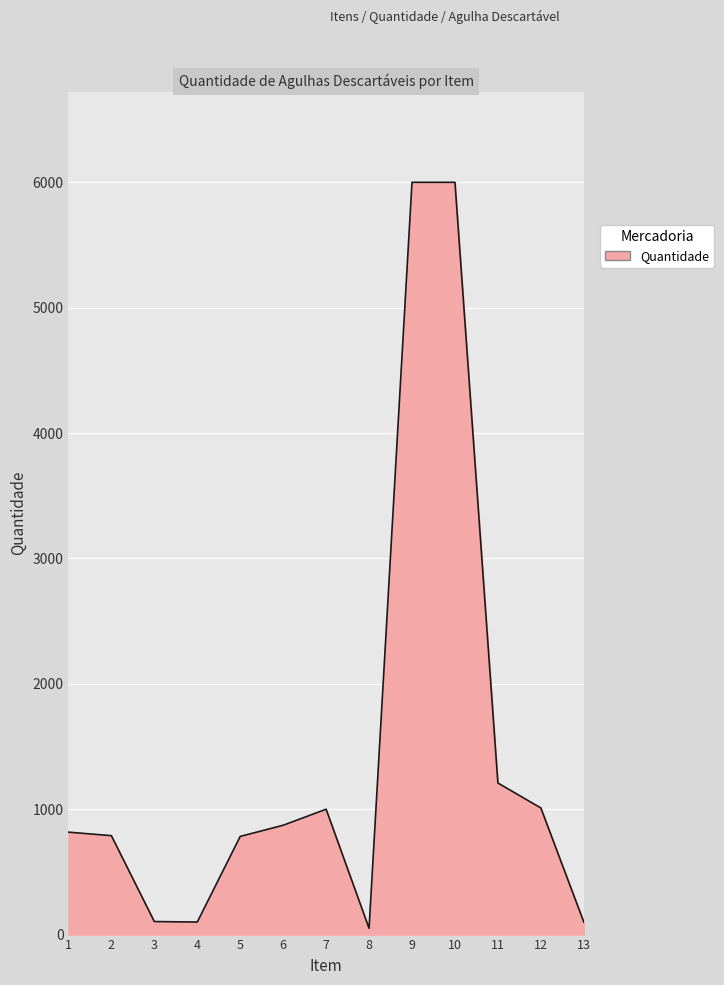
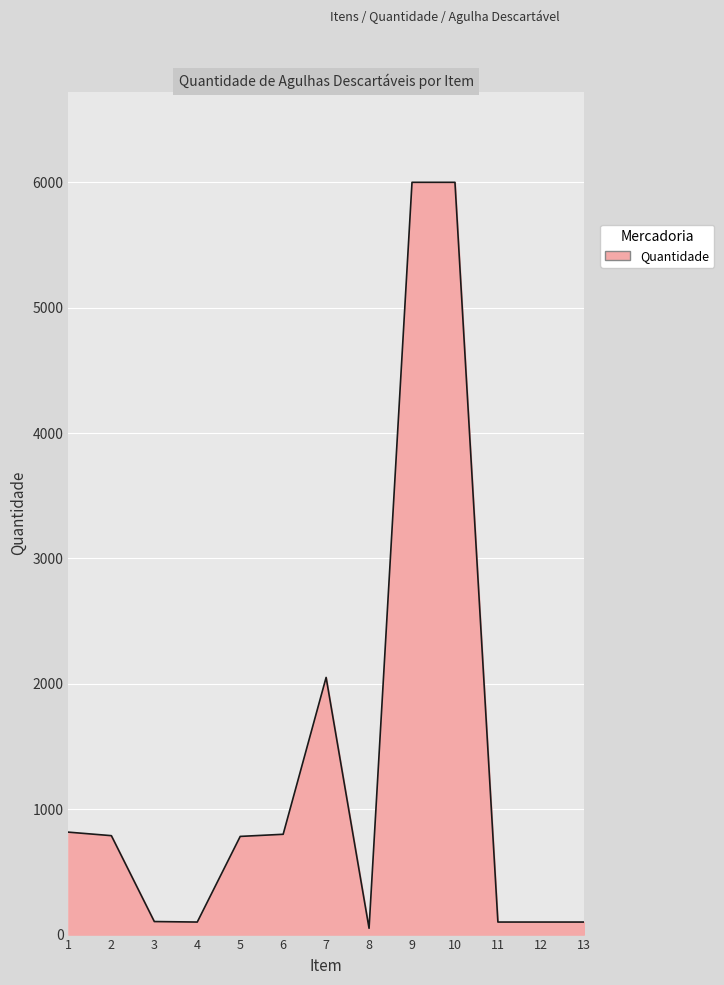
  {
    "1": 820,
    "2": 790,
    "3": 100,
    "4": 100,
    "5": 780,
-   "6": 870,
-   "7": 1000,
+   "6": 800,
+   "7": 2050,
    "8": 50,
    "9": 6000,
    "10": 6000,
-   "11": 1210,
-   "12": 1010,
+   "11": 100,
+   "12": 100,
    "13": 100
  }
